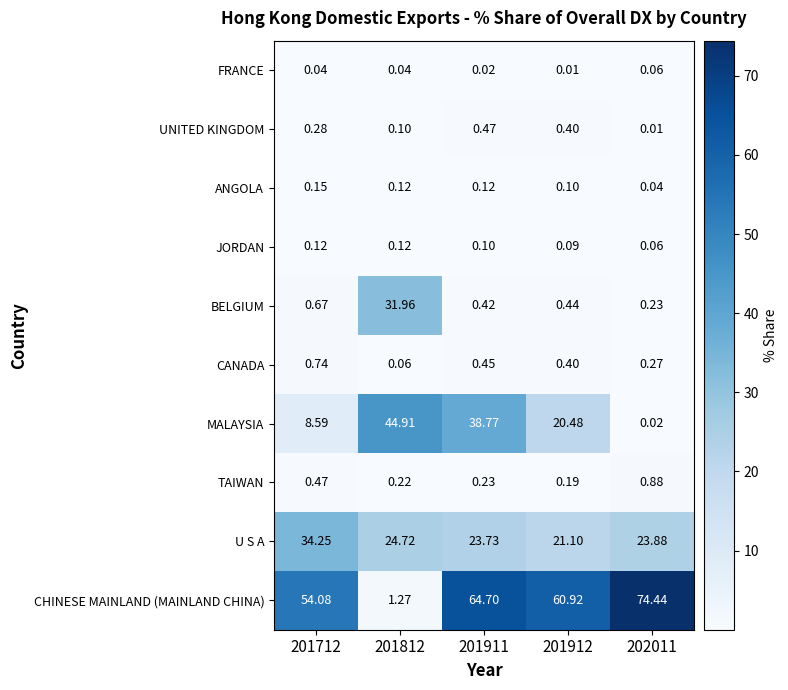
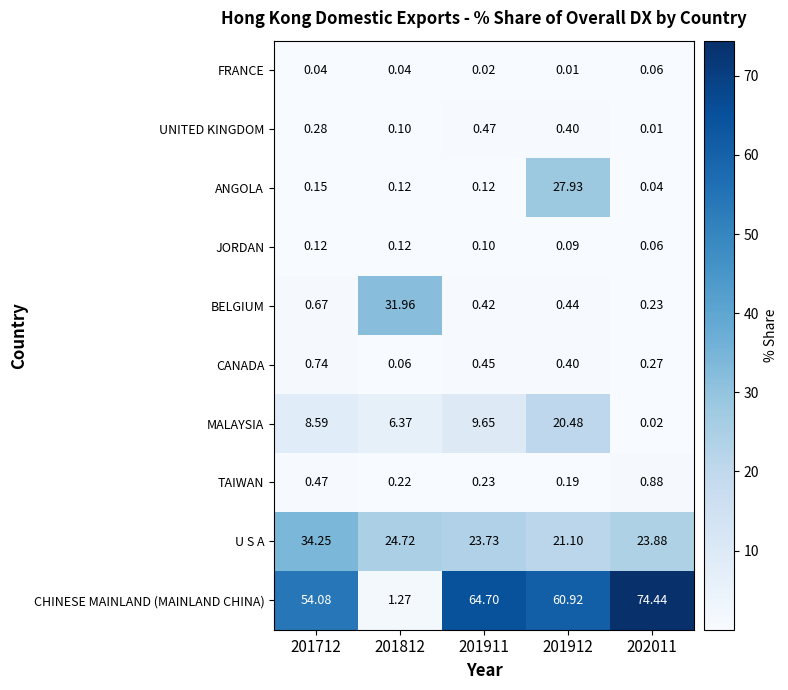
  {
    "FRANCE": {
      "201712": 0.04,
      "201812": 0.04,
      "201911": 0.02,
      "201912": 0.01,
      "202011": 0.06
    },
    "UNITED KINGDOM": {
      "201712": 0.28,
      "201812": 0.10,
      "201911": 0.47,
      "201912": 0.40,
      "202011": 0.01
    },
    "ANGOLA": {
      "201712": 0.15,
      "201812": 0.12,
      "201911": 0.12,
-     "201912": 0.10,
+     "201912": 27.93,
      "202011": 0.04
    },
    "JORDAN": {
      "201712": 0.12,
      "201812": 0.12,
      "201911": 0.10,
      "201912": 0.09,
      "202011": 0.06
    },
    "BELGIUM": {
      "201712": 0.67,
      "201812": 31.96,
      "201911": 0.42,
      "201912": 0.44,
      "202011": 0.23
    },
    "CANADA": {
      "201712": 0.74,
      "201812": 0.06,
      "201911": 0.45,
      "201912": 0.40,
      "202011": 0.27
    },
    "MALAYSIA": {
      "201712": 8.59,
-     "201812": 44.91,
-     "201911": 38.77,
+     "201812": 6.37,
+     "201911": 9.65,
      "201912": 20.48,
      "202011": 0.02
    },
    "TAIWAN": {
      "201712": 0.47,
      "201812": 0.22,
      "201911": 0.23,
      "201912": 0.19,
      "202011": 0.88
    },
    "U S A": {
      "201712": 34.25,
      "201812": 24.72,
      "201911": 23.73,
      "201912": 21.10,
      "202011": 23.88
    },
    "CHINESE MAINLAND (MAINLAND CHINA)": {
      "201712": 54.08,
      "201812": 1.27,
      "201911": 64.70,
      "201912": 60.92,
      "202011": 74.44
    }
  }
